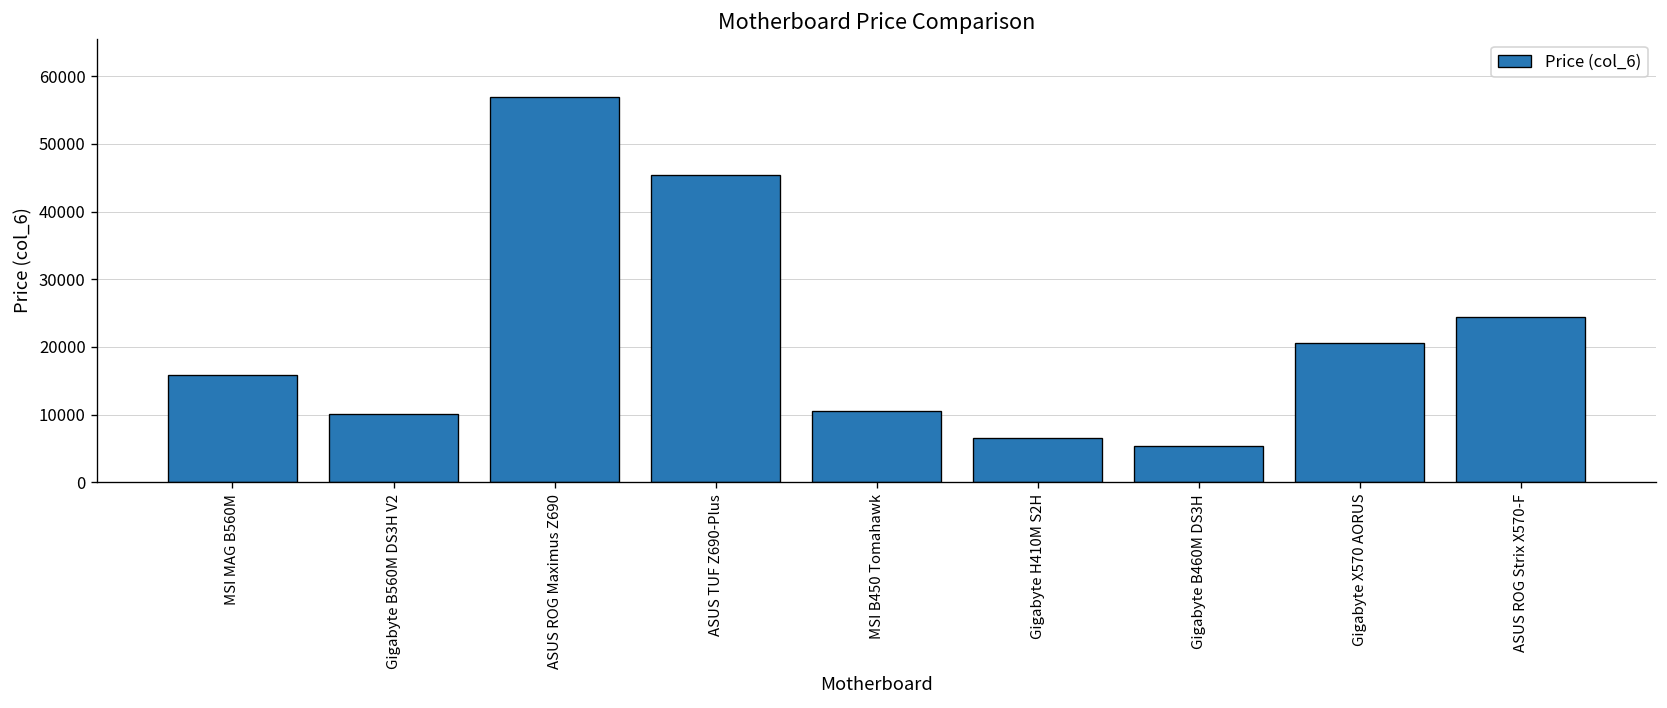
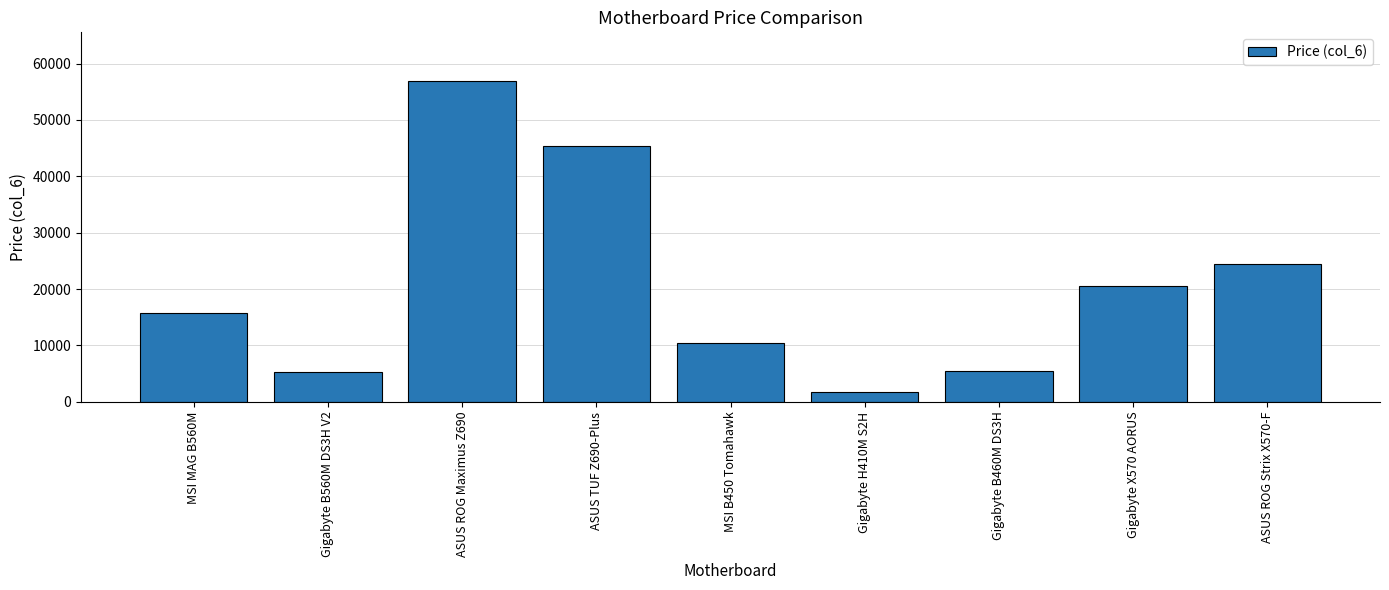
  {
    "MSI MAG B560M": 16000,
-   "Gigabyte B560M DS3H V2": 10000,
+   "Gigabyte B560M DS3H V2": 5000,
    "ASUS ROG Maximus Z690": 57000,
    "ASUS TUF Z690-Plus": 45000,
    "MSI B450 Tomahawk": 11000,
-   "Gigabyte H410M S2H": 7000,
+   "Gigabyte H410M S2H": 2000,
    "Gigabyte B460M DS3H": 5000,
    "Gigabyte X570 AORUS": 21000,
    "ASUS ROG Strix X570-F": 24000
  }
